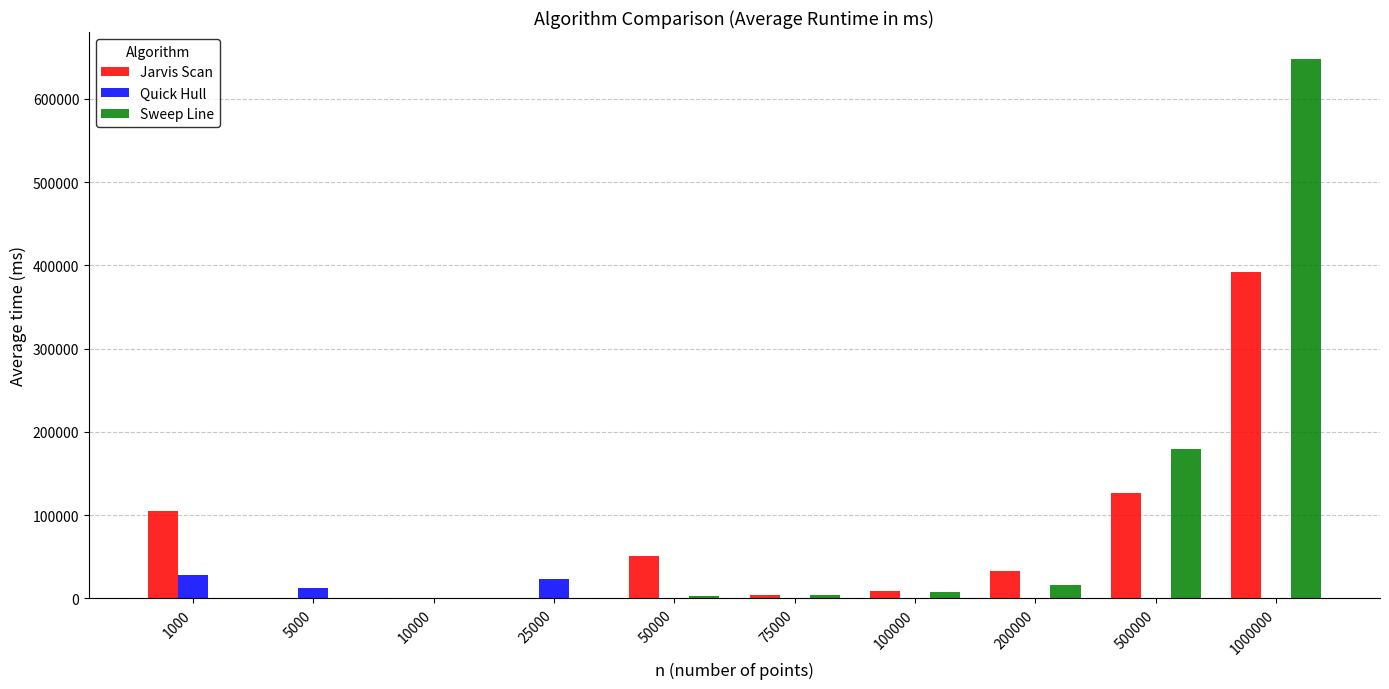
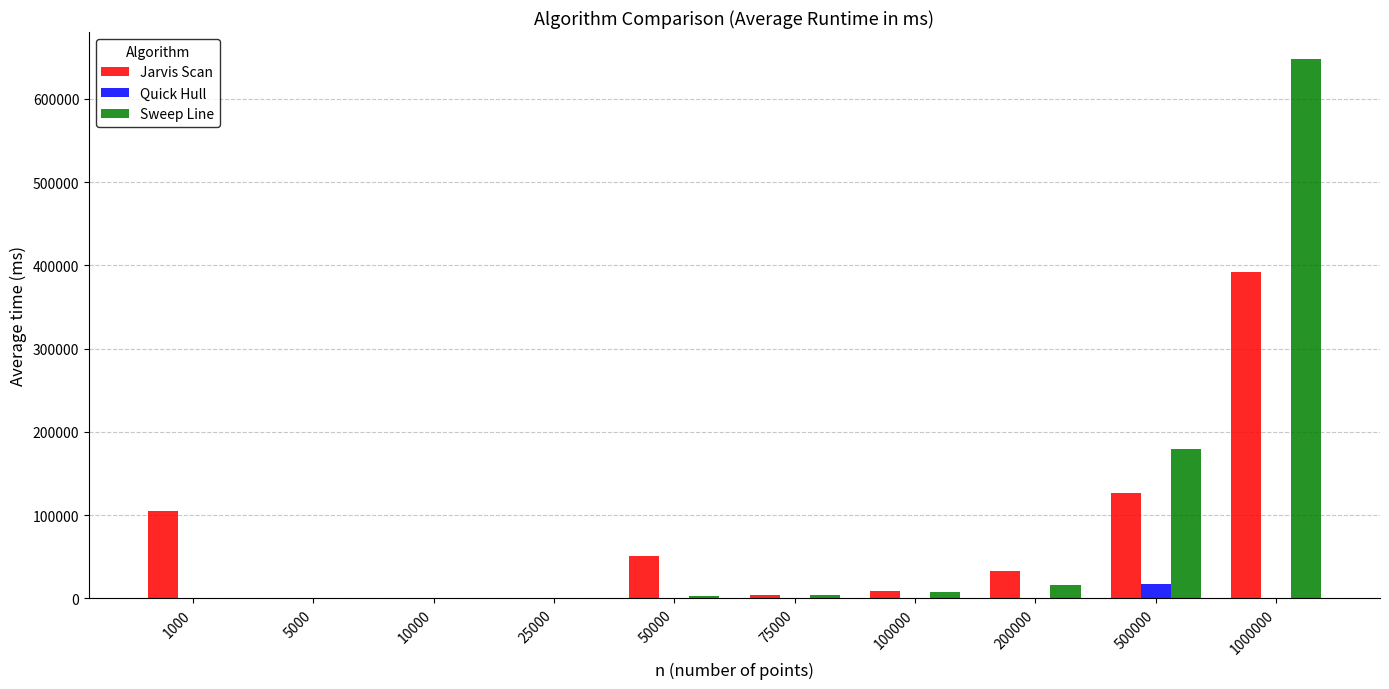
  {
    "Jarvis Scan": {
      "1000": 100000,
      "50000": 50000,
      "75000": 0,
      "100000": 10000,
      "200000": 30000,
      "500000": 130000,
      "1000000": 390000
    },
    "Quick Hull": {
-     "1000": 30000,
-     "5000": 10000,
-     "25000": 20000,
-     "500000": 0
+     "1000": 0,
+     "5000": 0,
+     "25000": 0,
+     "500000": 20000
    },
    "Sweep Line": {
      "75000": 0,
      "100000": 10000,
      "200000": 20000,
      "500000": 180000,
      "1000000": 650000
    }
  }
